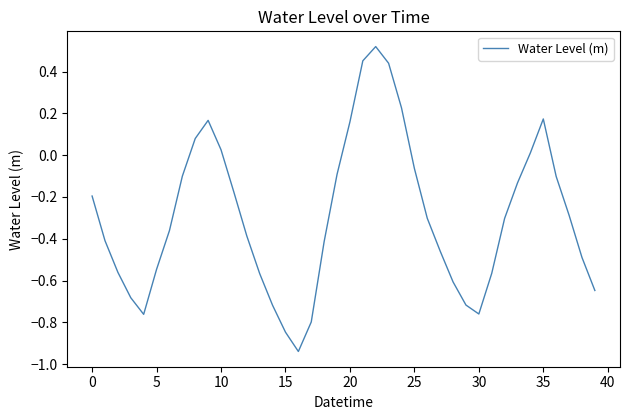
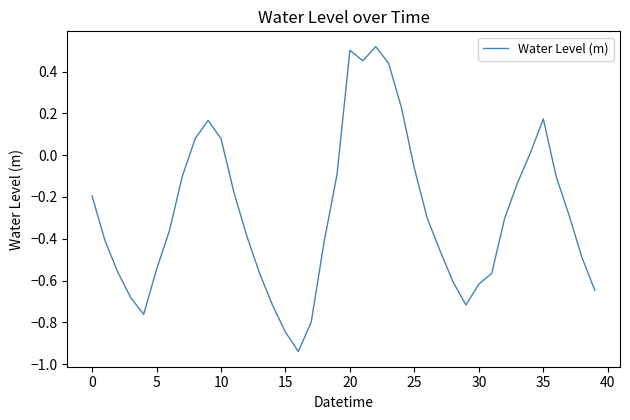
  {
    "0": -0.20,
    "5": -0.55,
-   "10": 0.03,
+   "10": 0.08,
    "15": -0.85,
-   "20": 0.16,
+   "20": 0.50,
    "25": -0.06,
-   "30": -0.76,
+   "30": -0.62,
    "35": 0.17
  }
